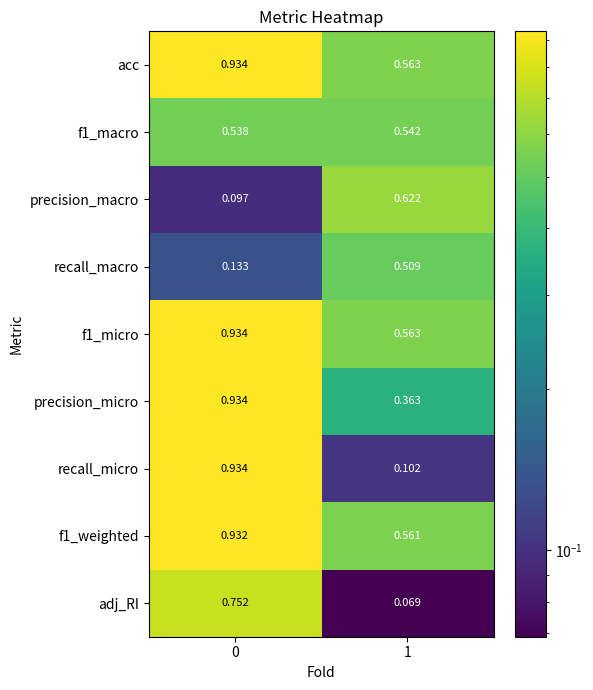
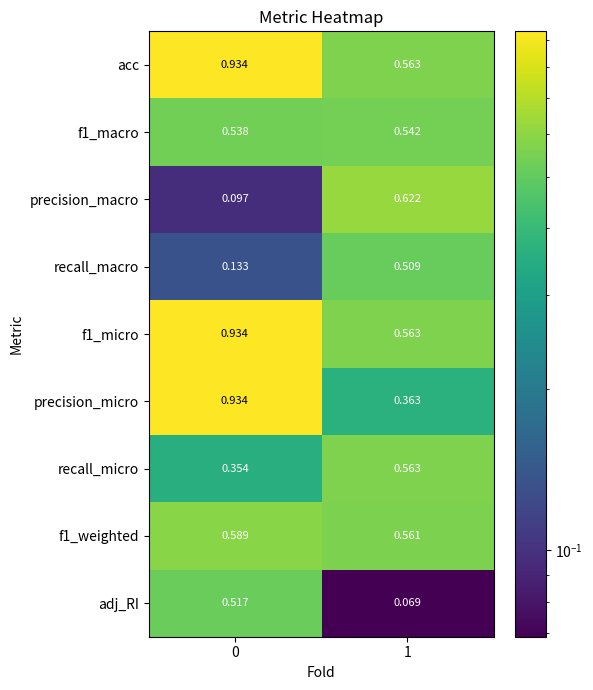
  {
    "acc": {
      "0": 0.934,
      "1": 0.563
    },
    "f1_macro": {
      "0": 0.538,
      "1": 0.542
    },
    "precision_macro": {
      "0": 0.097,
      "1": 0.622
    },
    "recall_macro": {
      "0": 0.133,
      "1": 0.509
    },
    "f1_micro": {
      "0": 0.934,
      "1": 0.563
    },
    "precision_micro": {
      "0": 0.934,
      "1": 0.363
    },
    "recall_micro": {
-     "0": 0.934,
-     "1": 0.102
+     "0": 0.354,
+     "1": 0.563
    },
    "f1_weighted": {
-     "0": 0.932,
+     "0": 0.589,
      "1": 0.561
    },
    "adj_RI": {
-     "0": 0.752,
+     "0": 0.517,
      "1": 0.069
    }
  }
